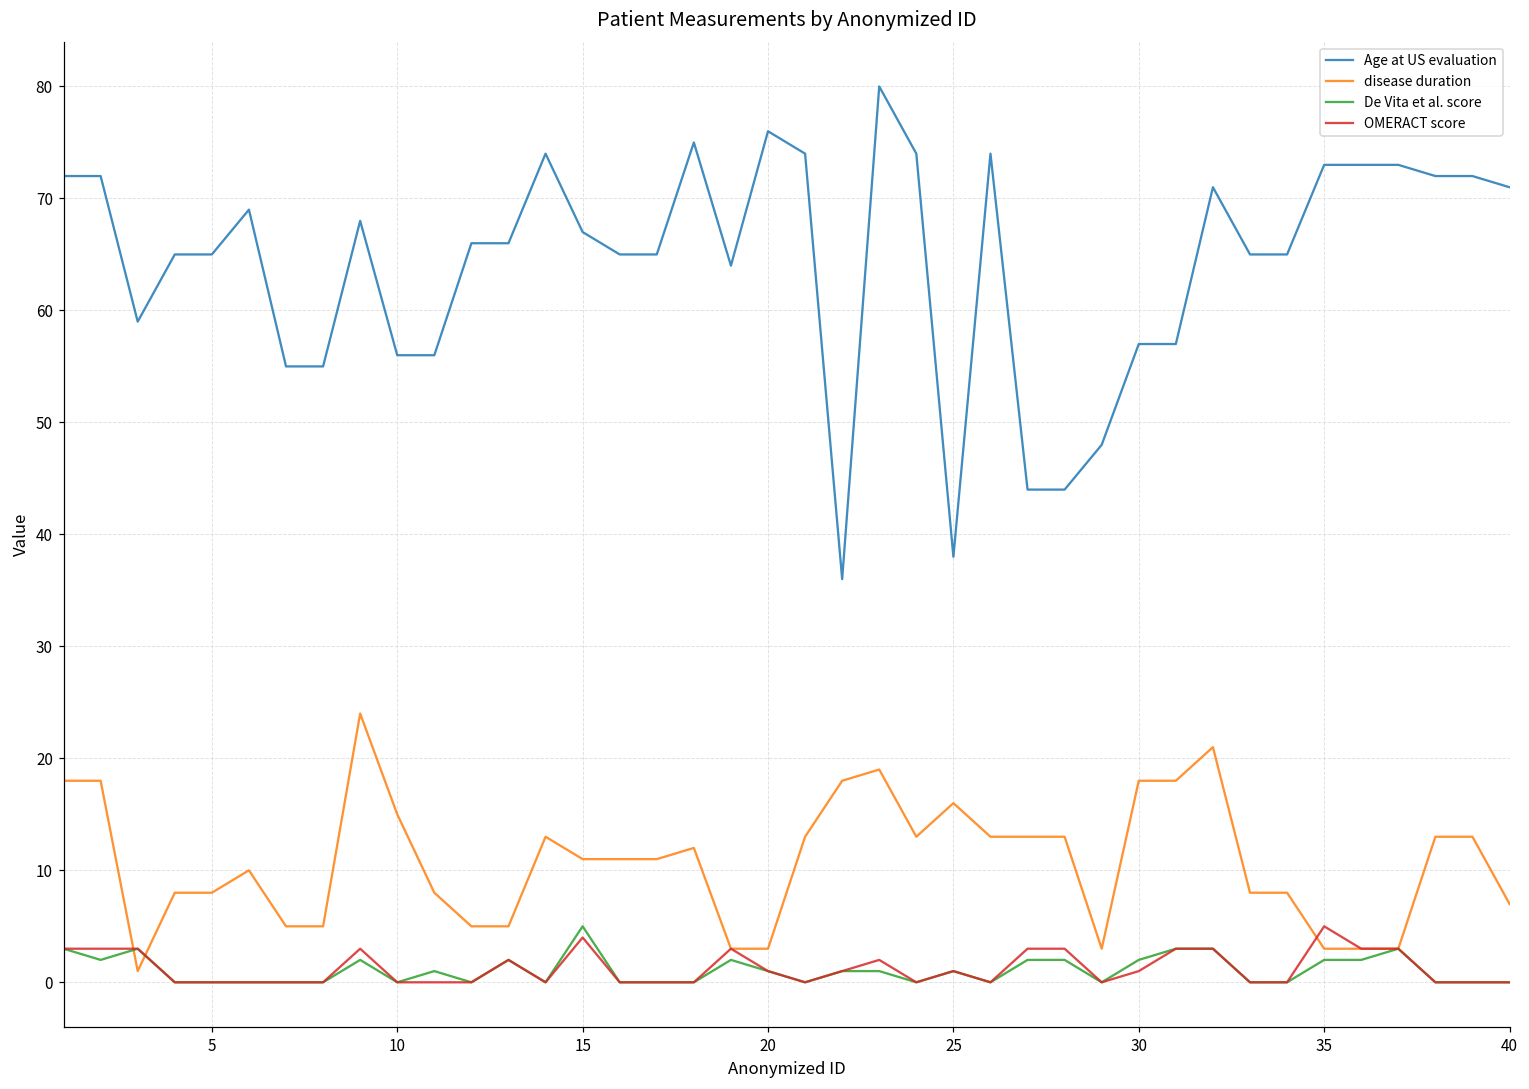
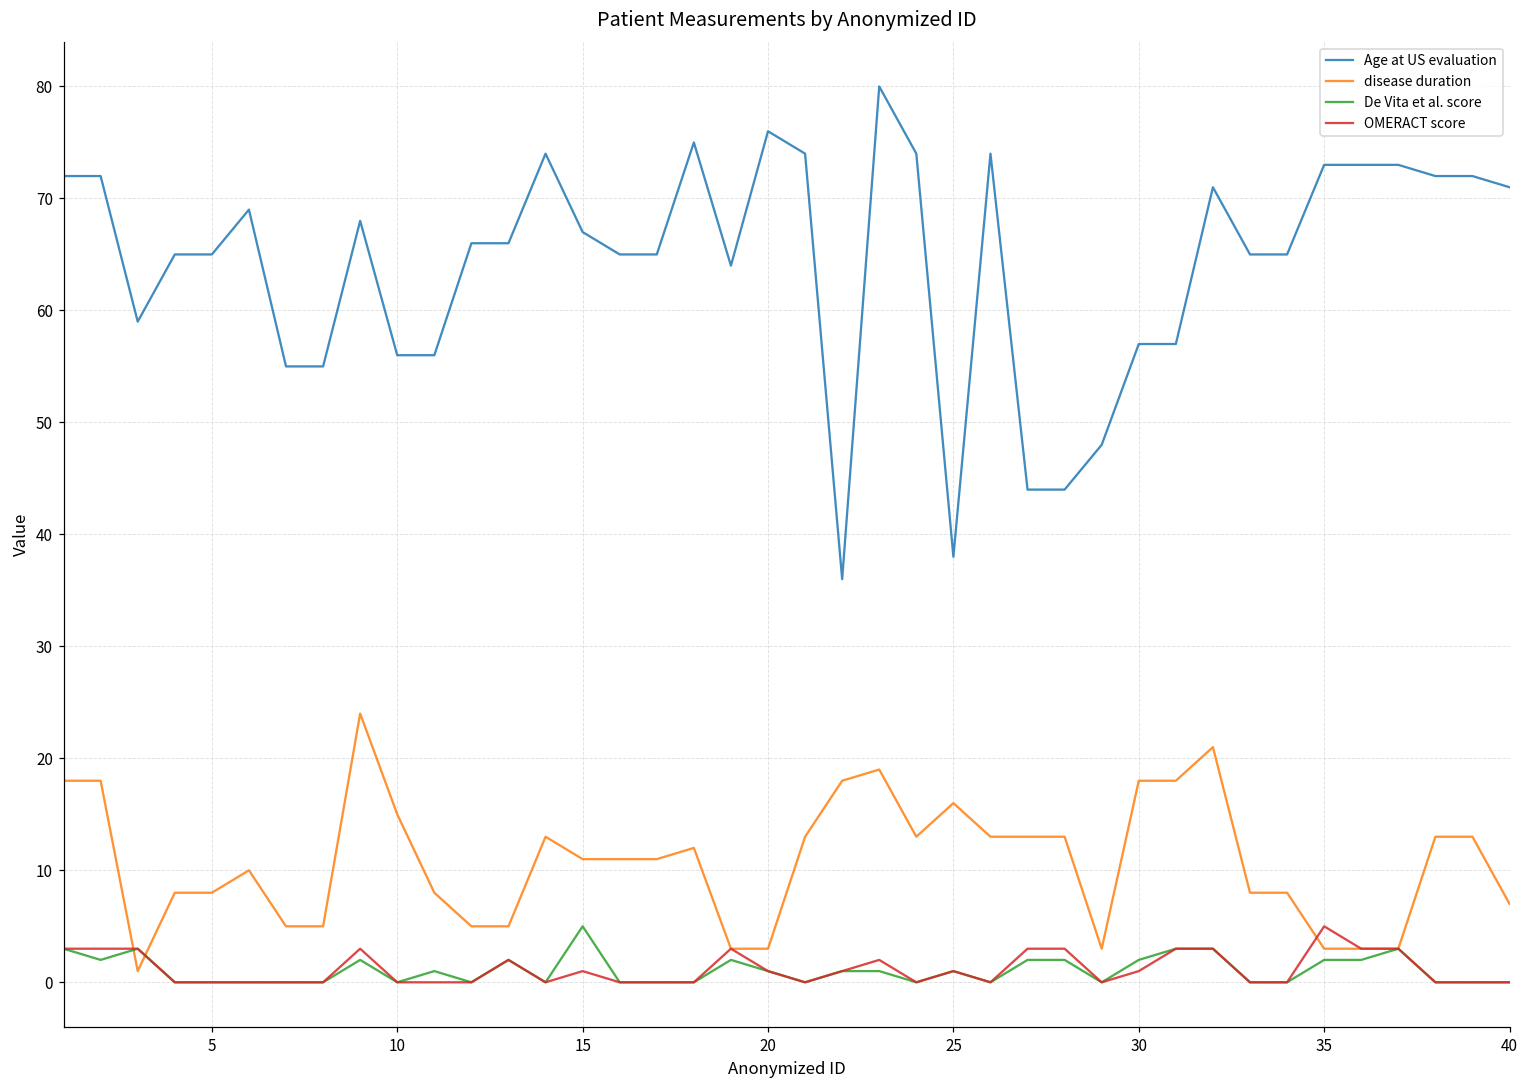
  {
    "Age at US evaluation": {
      "5": 65,
      "10": 56,
      "15": 67,
      "20": 76,
      "25": 38,
      "30": 57,
      "35": 73,
      "40": 71
    },
    "disease duration": {
      "5": 8,
      "10": 15,
      "15": 11,
      "20": 3,
      "25": 16,
      "30": 18,
      "35": 3,
      "40": 7
    },
    "De Vita et al. score": {
      "15": 5,
      "30": 2,
      "35": 2
    },
    "OMERACT score": {
-     "15": 4,
+     "15": 1,
      "30": 1,
      "35": 5
    }
  }
